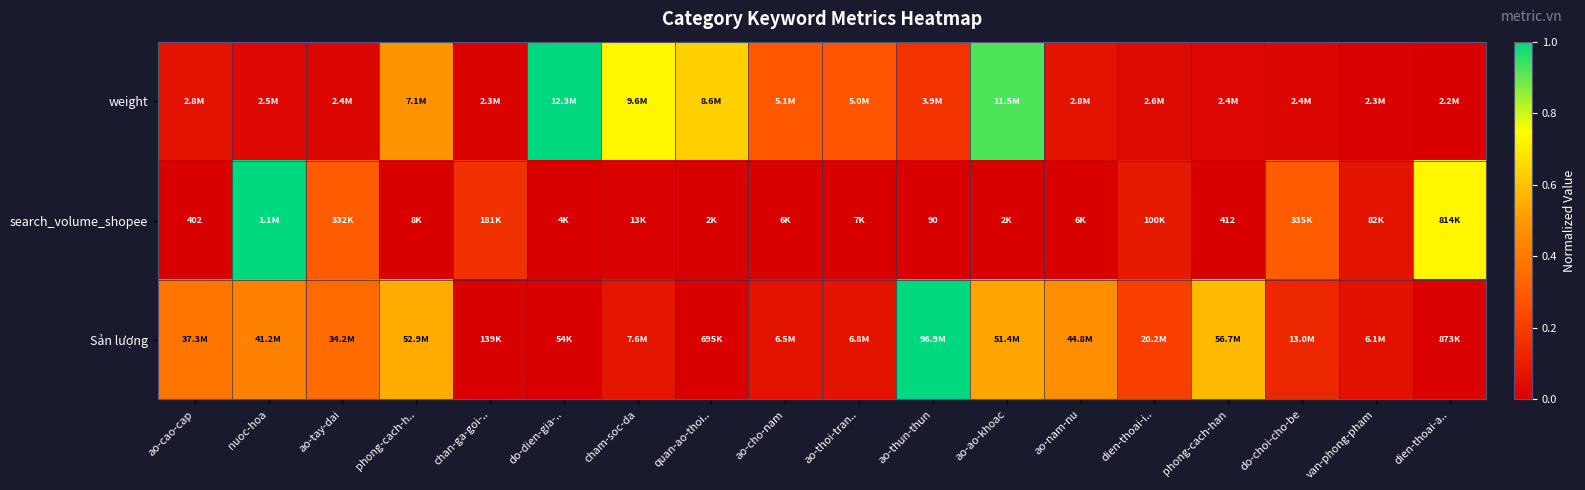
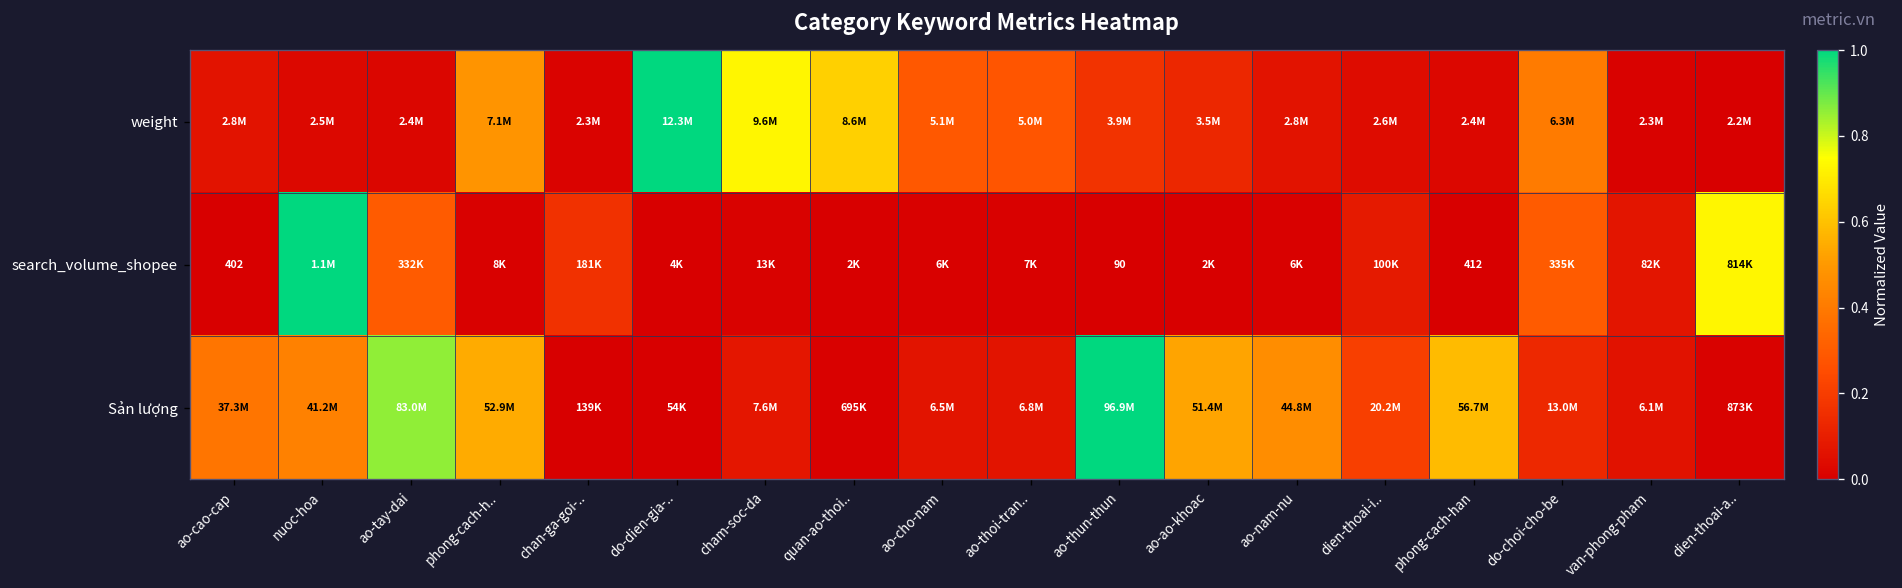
  {
    "weight": {
      "ao-cao-cap": "2.8M",
      "nuoc-hoa": "2.5M",
      "ao-tay-dai": "2.4M",
      "phong-cach-h..": "7.1M",
      "chan-ga-goi-..": "2.3M",
      "do-dien-gia-..": "12.3M",
      "cham-soc-da": "9.6M",
      "quan-ao-thoi..": "8.6M",
      "ao-cho-nam": "5.1M",
      "ao-thoi-tran..": "5.0M",
      "ao-thun-thun": "3.9M",
-     "ao-ao-khoac": "11.5M",
+     "ao-ao-khoac": "3.5M",
      "ao-nam-nu": "2.8M",
      "dien-thoai-i..": "2.6M",
      "phong-cach-han": "2.4M",
-     "do-choi-cho-be": "2.4M",
+     "do-choi-cho-be": "6.3M",
      "van-phong-pham": "2.3M",
      "dien-thoai-a..": "2.2M"
    },
    "search_volume_shopee": {
      "ao-cao-cap": "402",
      "nuoc-hoa": "1.1M",
      "ao-tay-dai": "332K",
      "phong-cach-h..": "8K",
      "chan-ga-goi-..": "181K",
      "do-dien-gia-..": "4K",
      "cham-soc-da": "13K",
      "quan-ao-thoi..": "2K",
      "ao-cho-nam": "6K",
      "ao-thoi-tran..": "7K",
      "ao-thun-thun": "90",
      "ao-ao-khoac": "2K",
      "ao-nam-nu": "6K",
      "dien-thoai-i..": "100K",
      "phong-cach-han": "412",
      "do-choi-cho-be": "335K",
      "van-phong-pham": "82K",
      "dien-thoai-a..": "814K"
    },
    "Sản lượng": {
      "ao-cao-cap": "37.3M",
      "nuoc-hoa": "41.2M",
-     "ao-tay-dai": "34.2M",
+     "ao-tay-dai": "83.0M",
      "phong-cach-h..": "52.9M",
      "chan-ga-goi-..": "139K",
      "do-dien-gia-..": "54K",
      "cham-soc-da": "7.6M",
      "quan-ao-thoi..": "695K",
      "ao-cho-nam": "6.5M",
      "ao-thoi-tran..": "6.8M",
      "ao-thun-thun": "96.9M",
      "ao-ao-khoac": "51.4M",
      "ao-nam-nu": "44.8M",
      "dien-thoai-i..": "20.2M",
      "phong-cach-han": "56.7M",
      "do-choi-cho-be": "13.0M",
      "van-phong-pham": "6.1M",
      "dien-thoai-a..": "873K"
    }
  }
